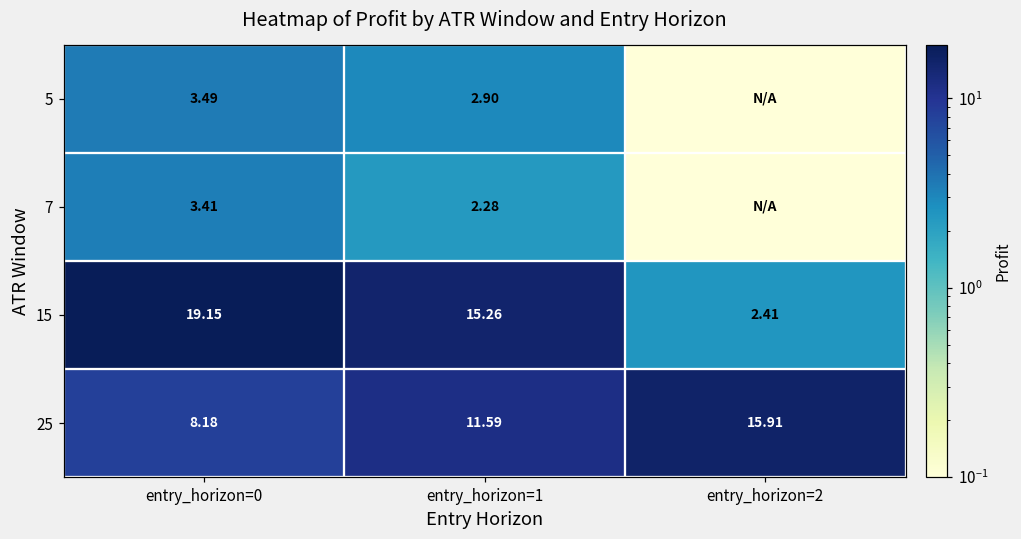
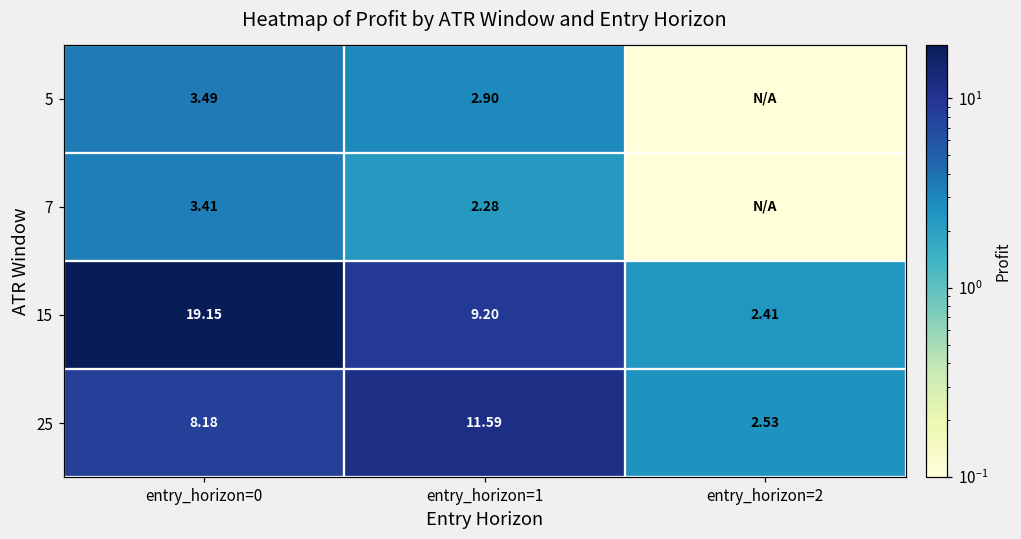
  {
    "5": {
      "entry_horizon=0": 3.49,
      "entry_horizon=1": 2.90
    },
    "7": {
      "entry_horizon=0": 3.41,
      "entry_horizon=1": 2.28
    },
    "15": {
      "entry_horizon=0": 19.15,
-     "entry_horizon=1": 15.26,
+     "entry_horizon=1": 9.20,
      "entry_horizon=2": 2.41
    },
    "25": {
      "entry_horizon=0": 8.18,
      "entry_horizon=1": 11.59,
-     "entry_horizon=2": 15.91
+     "entry_horizon=2": 2.53
    }
  }
